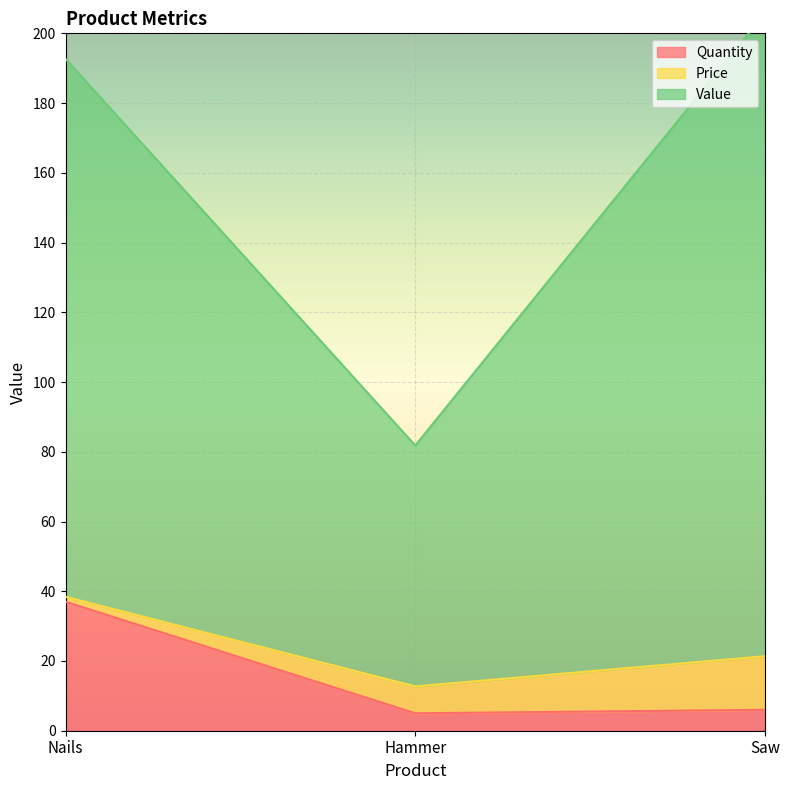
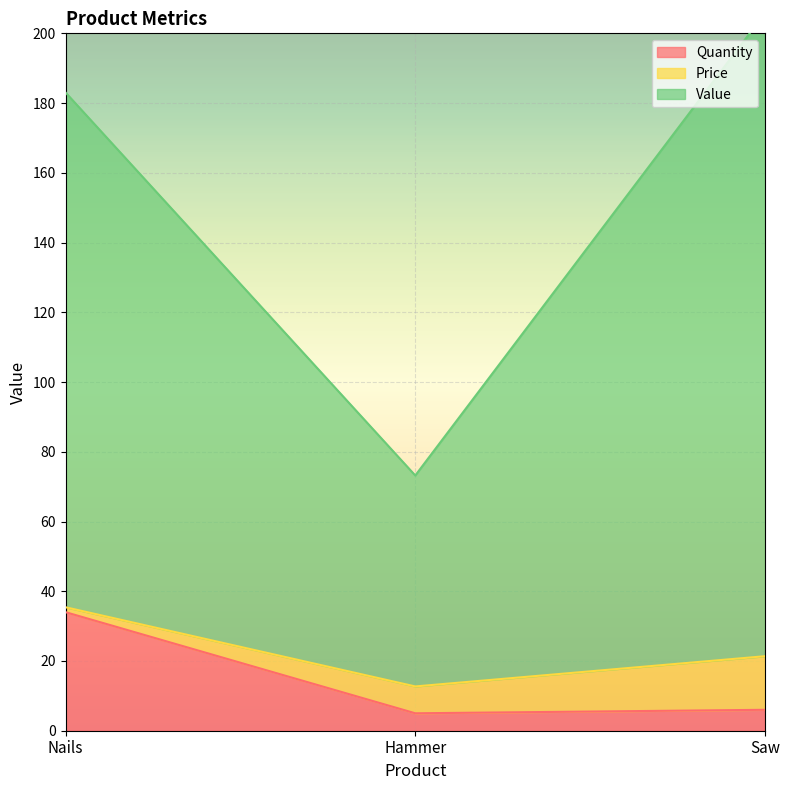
  {
    "Quantity": {
-     "Nails": 37,
+     "Nails": 34,
      "Hammer": 5,
      "Saw": 6
    },
    "Price": {
      "Nails": 1,
      "Hammer": 8,
      "Saw": 15
    },
    "Value": {
-     "Nails": 154,
-     "Hammer": 69
+     "Nails": 148,
+     "Hammer": 61
    }
  }
